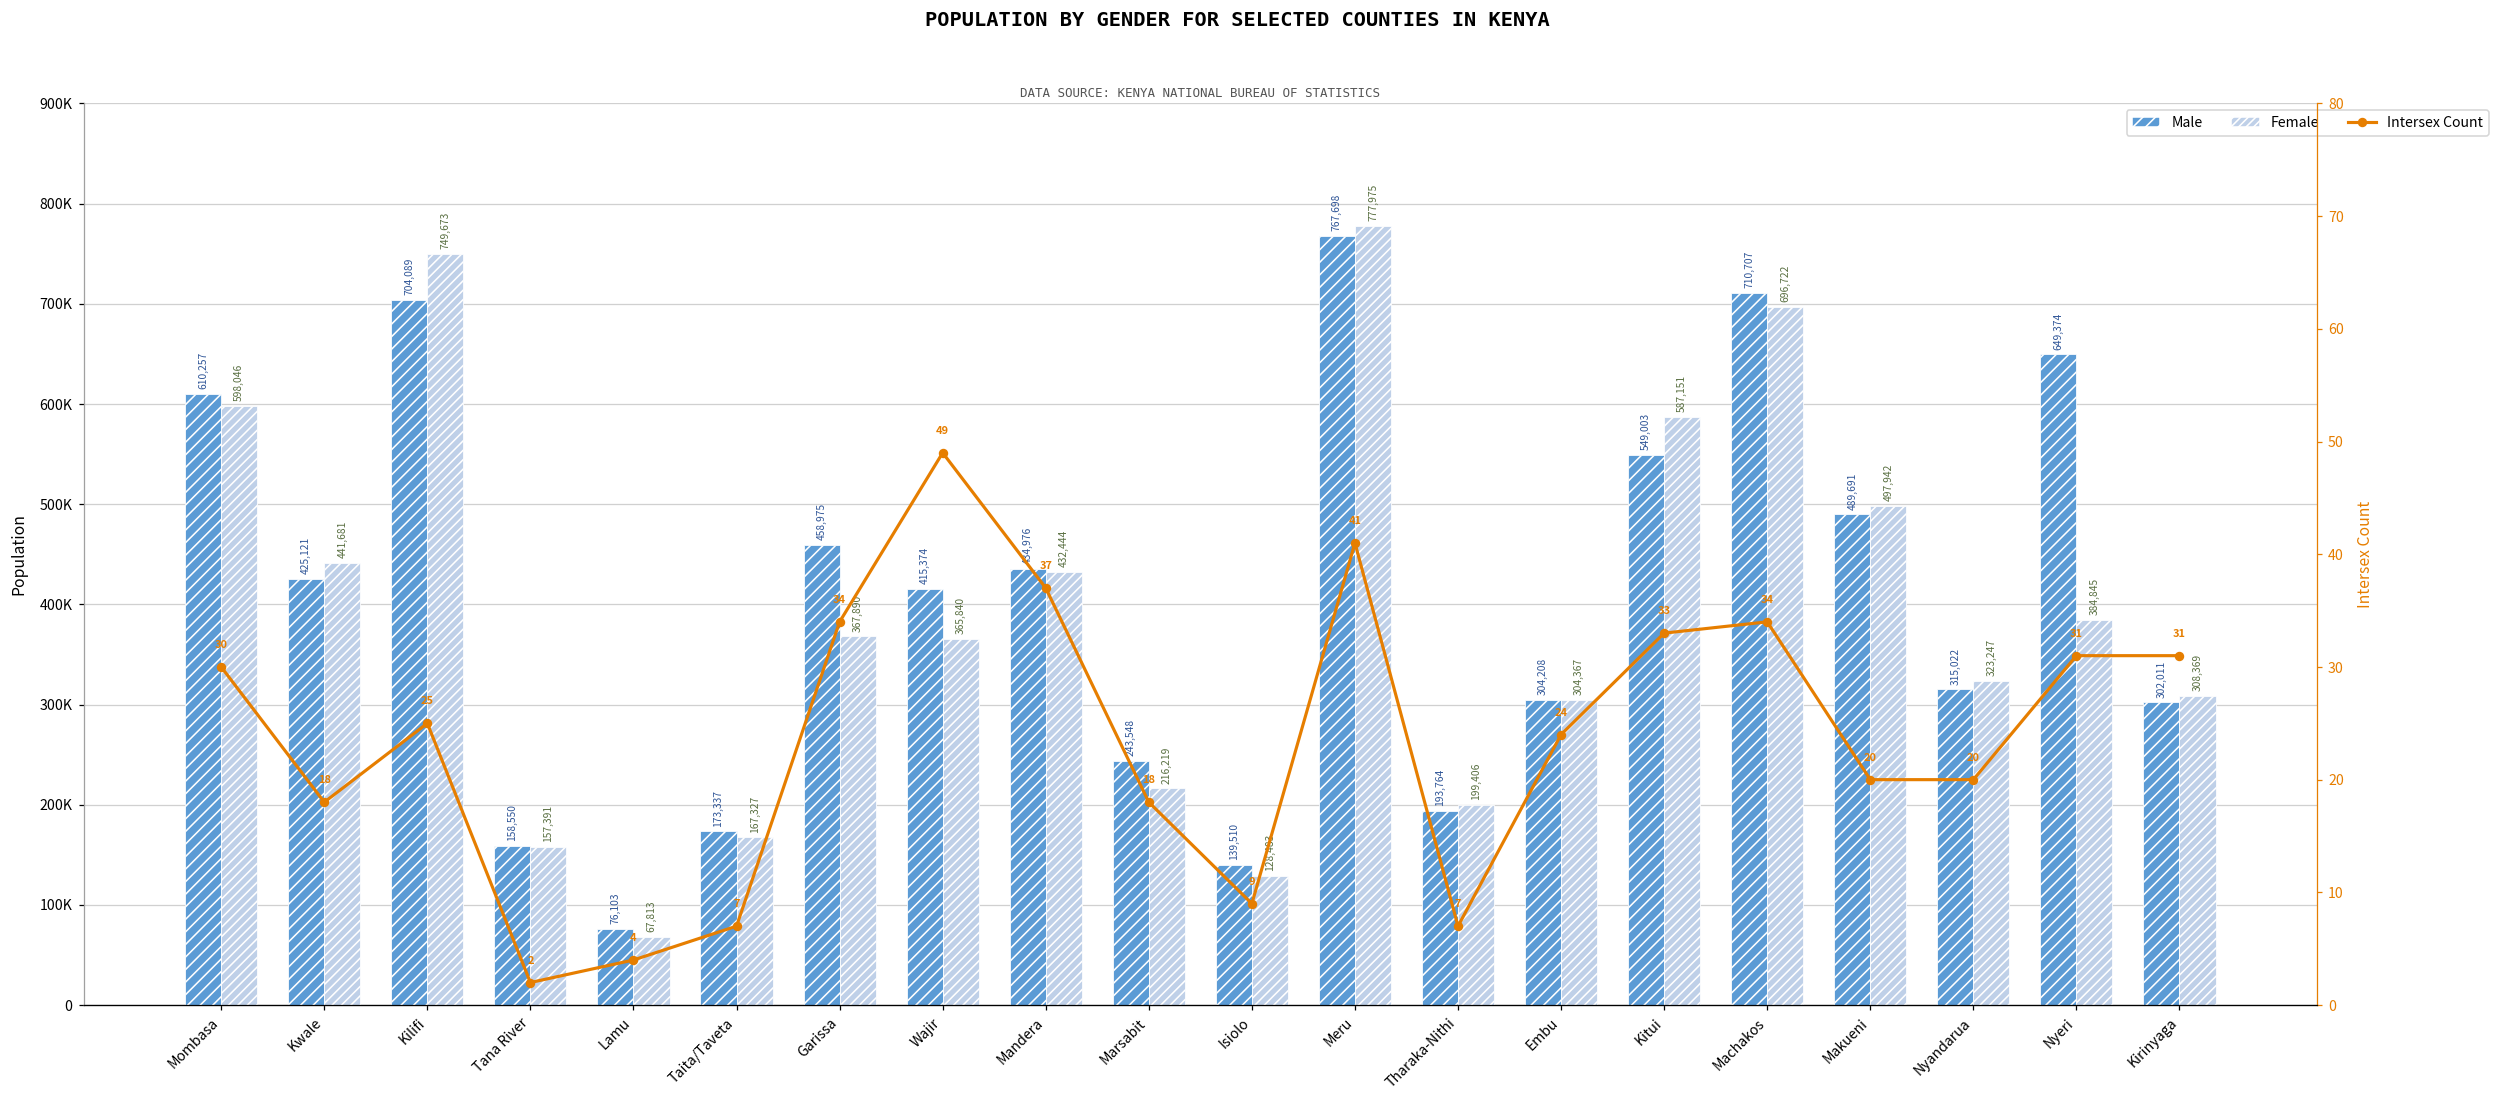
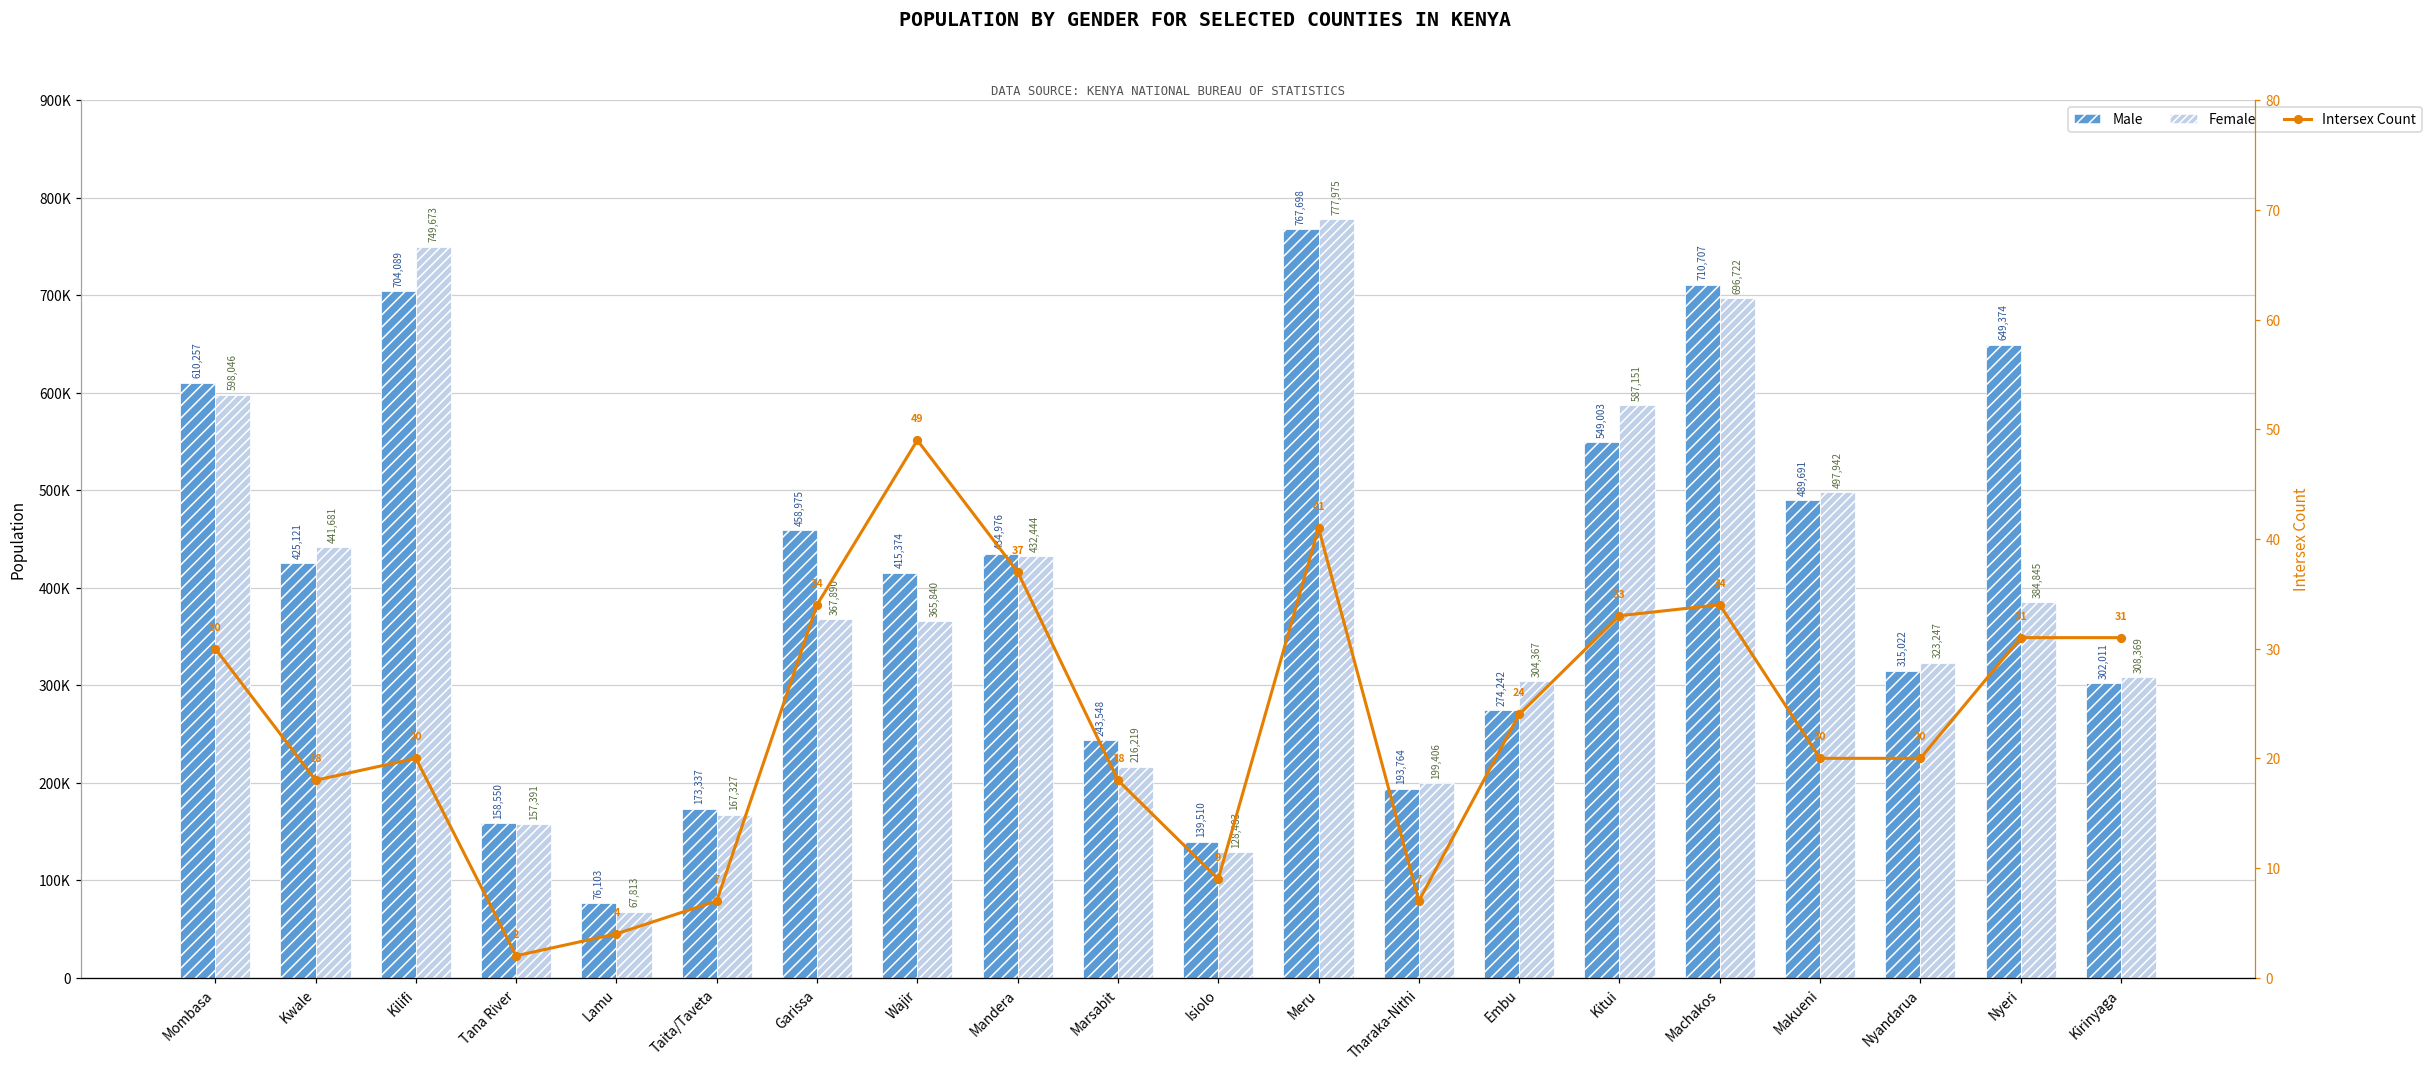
  {
    "Male": {
      "Mombasa": "610,257",
      "Kwale": "425,121",
      "Kilifi": "704,089",
      "Tana River": "158,550",
      "Lamu": "76,103",
      "Taita/Taveta": "173,337",
      "Garissa": "458,975",
      "Wajir": "415,374",
      "Mandera": "434,976",
      "Marsabit": "243,548",
      "Isiolo": "139,510",
      "Meru": "767,698",
      "Tharaka-Nithi": "193,764",
-     "Embu": "304,208",
+     "Embu": "274,242",
      "Kitui": "549,003",
      "Machakos": "710,707",
      "Makueni": "489,691",
      "Nyandarua": "315,022",
      "Nyeri": "649,374",
      "Kirinyaga": "302,011"
    },
    "Female": {
      "Mombasa": "598,046",
      "Kwale": "441,681",
      "Kilifi": "749,673",
      "Tana River": "157,391",
      "Lamu": "67,813",
      "Taita/Taveta": "167,327",
      "Garissa": "367,890",
      "Wajir": "365,840",
      "Mandera": "432,444",
      "Marsabit": "216,219",
      "Isiolo": "128,483",
      "Meru": "777,975",
      "Tharaka-Nithi": "199,406",
      "Embu": "304,367",
      "Kitui": "587,151",
      "Machakos": "696,722",
      "Makueni": "497,942",
      "Nyandarua": "323,247",
      "Nyeri": "384,845",
      "Kirinyaga": "308,369"
    },
    "Intersex Count": {
      "Mombasa": "30",
      "Kwale": "18",
-     "Kilifi": "25",
+     "Kilifi": "20",
      "Tana River": "2",
      "Lamu": "4",
      "Taita/Taveta": "7",
      "Garissa": "34",
      "Wajir": "49",
      "Mandera": "37",
      "Marsabit": "18",
      "Isiolo": "9",
      "Meru": "41",
      "Tharaka-Nithi": "7",
      "Embu": "24",
      "Kitui": "33",
      "Machakos": "34",
      "Makueni": "20",
      "Nyandarua": "20",
      "Nyeri": "31",
      "Kirinyaga": "31"
    }
  }
